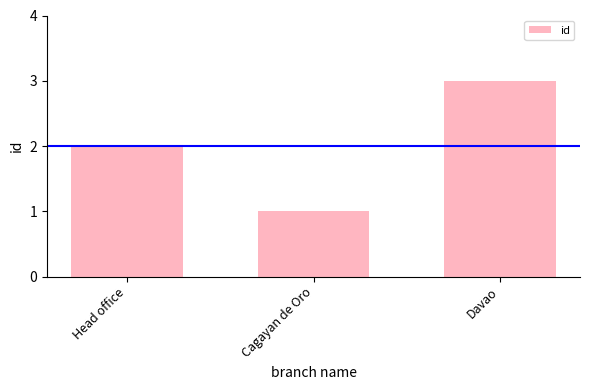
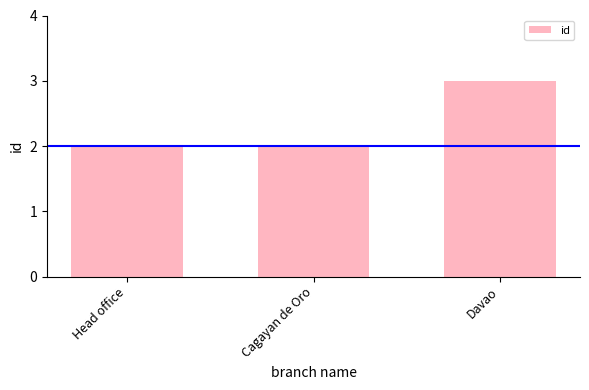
  {
    "Head office": 2,
-   "Cagayan de Oro": 1,
+   "Cagayan de Oro": 2,
    "Davao": 3
  }
